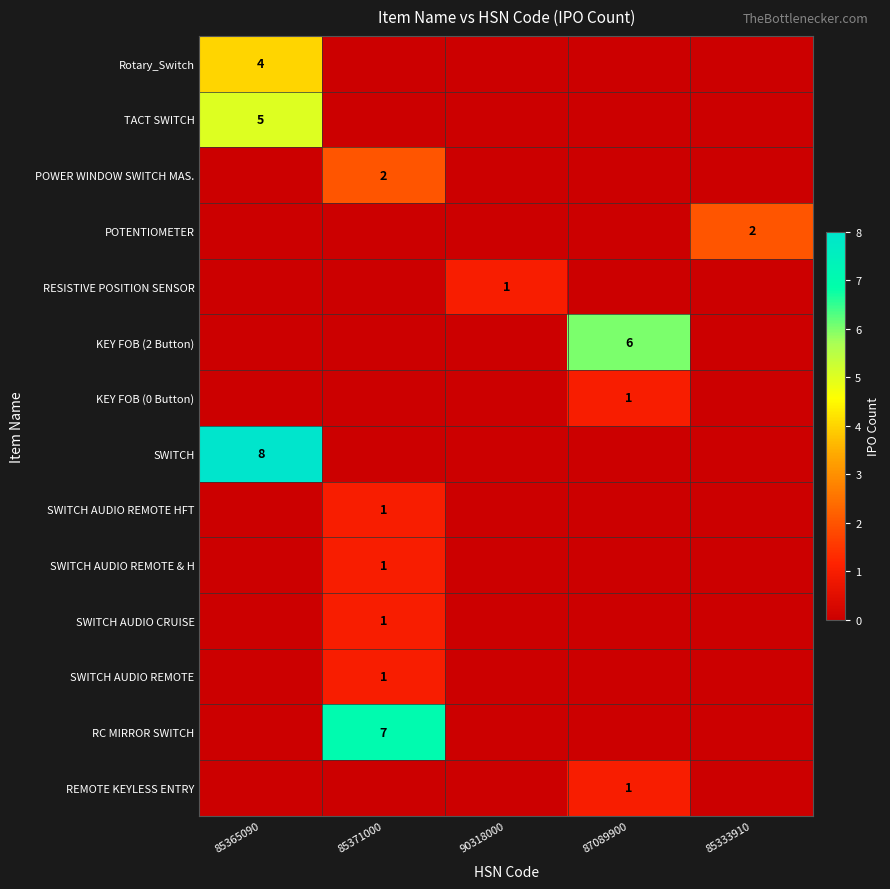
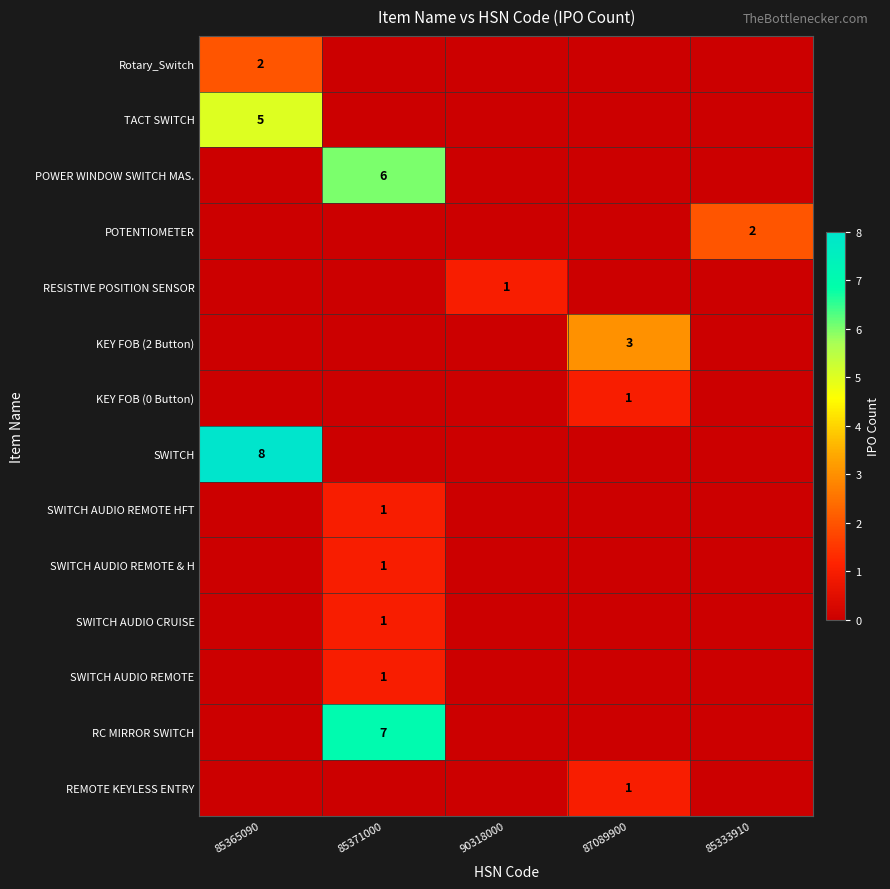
  {
    "Rotary_Switch": {
-     "85365090": 4
+     "85365090": 2
    },
    "TACT SWITCH": {
      "85365090": 5
    },
    "POWER WINDOW SWITCH MAS.": {
-     "85371000": 2
+     "85371000": 6
    },
    "POTENTIOMETER": {
      "85333910": 2
    },
    "RESISTIVE POSITION SENSOR": {
      "90318000": 1
    },
    "KEY FOB (2 Button)": {
-     "87089900": 6
+     "87089900": 3
    },
    "KEY FOB (0 Button)": {
      "87089900": 1
    },
    "SWITCH": {
      "85365090": 8
    },
    "SWITCH AUDIO REMOTE HFT": {
      "85371000": 1
    },
    "SWITCH AUDIO REMOTE & H": {
      "85371000": 1
    },
    "SWITCH AUDIO CRUISE": {
      "85371000": 1
    },
    "SWITCH AUDIO REMOTE": {
      "85371000": 1
    },
    "RC MIRROR SWITCH": {
      "85371000": 7
    },
    "REMOTE KEYLESS ENTRY": {
      "87089900": 1
    }
  }
